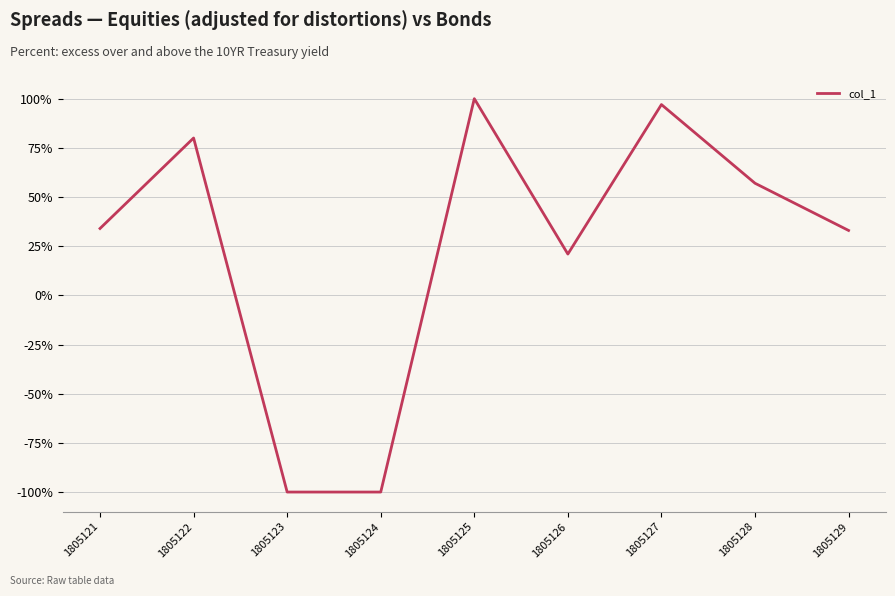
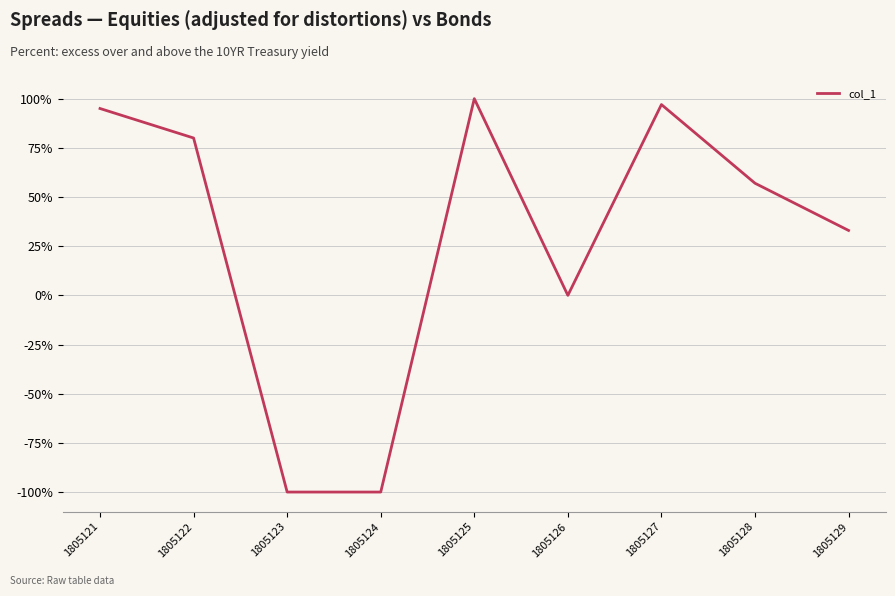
  {
-   "1805121": "34%",
+   "1805121": "95%",
    "1805122": "80%",
    "1805123": "-100%",
    "1805124": "-100%",
    "1805125": "100%",
-   "1805126": "21%",
+   "1805126": "0%",
    "1805127": "97%",
    "1805128": "57%",
    "1805129": "33%"
  }
